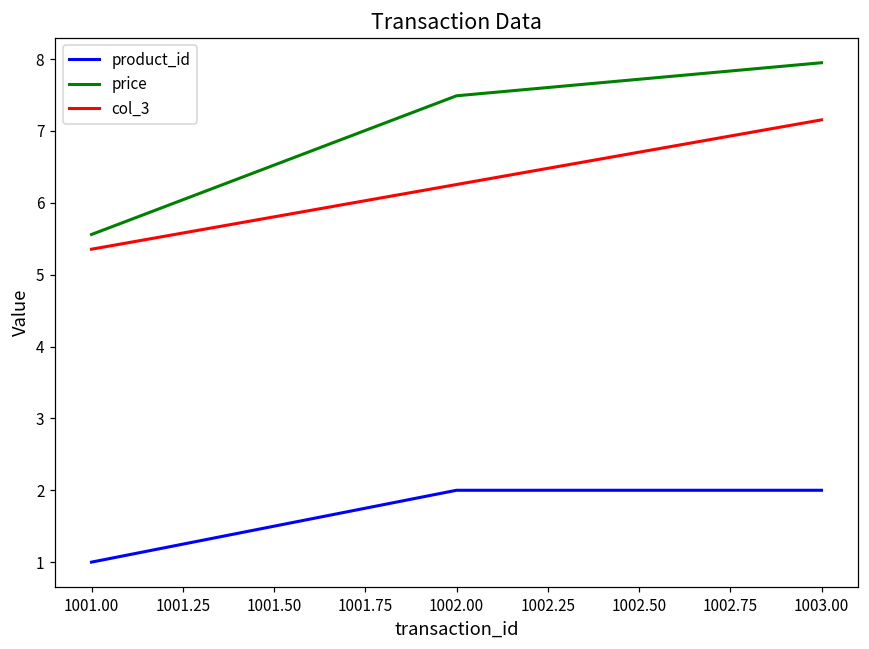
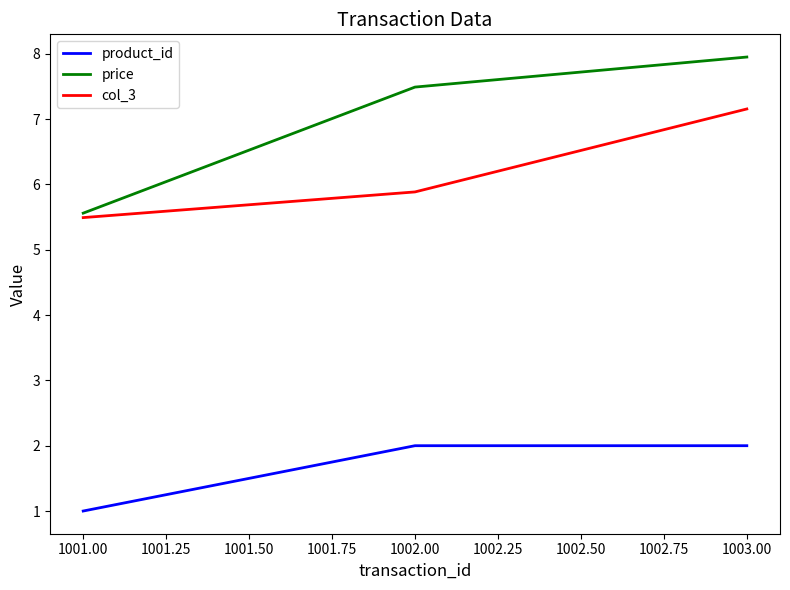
  {
    "product_id": {
      "1001.00": 1.0,
      "1002.00": 2.0,
      "1003.00": 2.0
    },
    "price": {
      "1001.00": 5.6,
      "1002.00": 7.5,
      "1003.00": 8.0
    },
    "col_3": {
-     "1001.00": 5.4,
-     "1002.00": 6.3,
+     "1001.00": 5.5,
+     "1002.00": 5.9,
      "1003.00": 7.2
    }
  }
